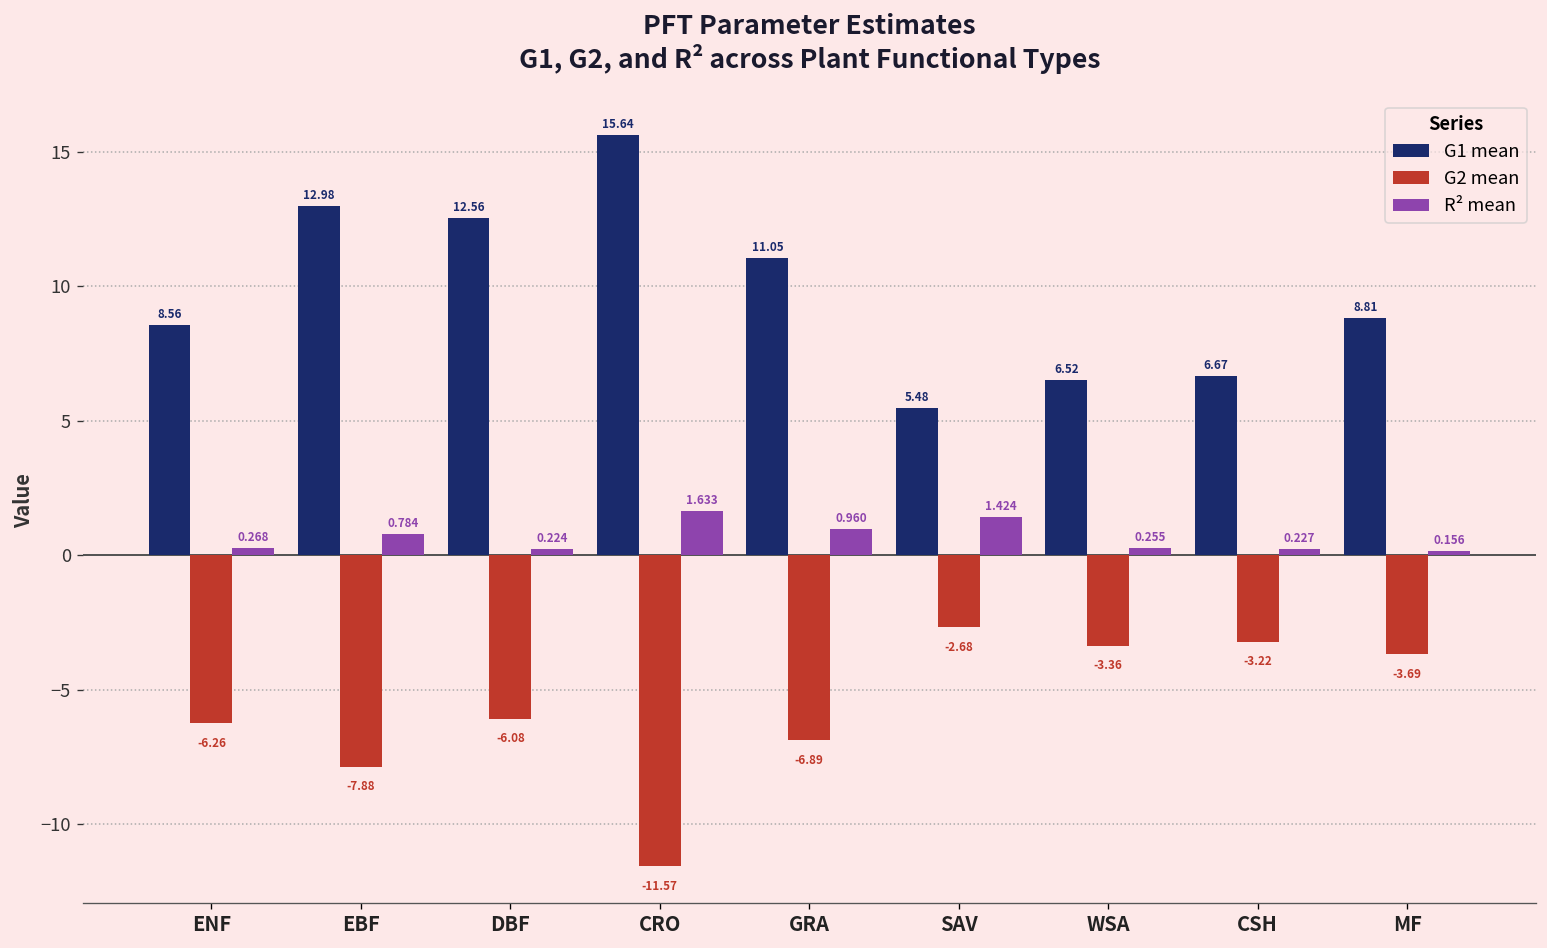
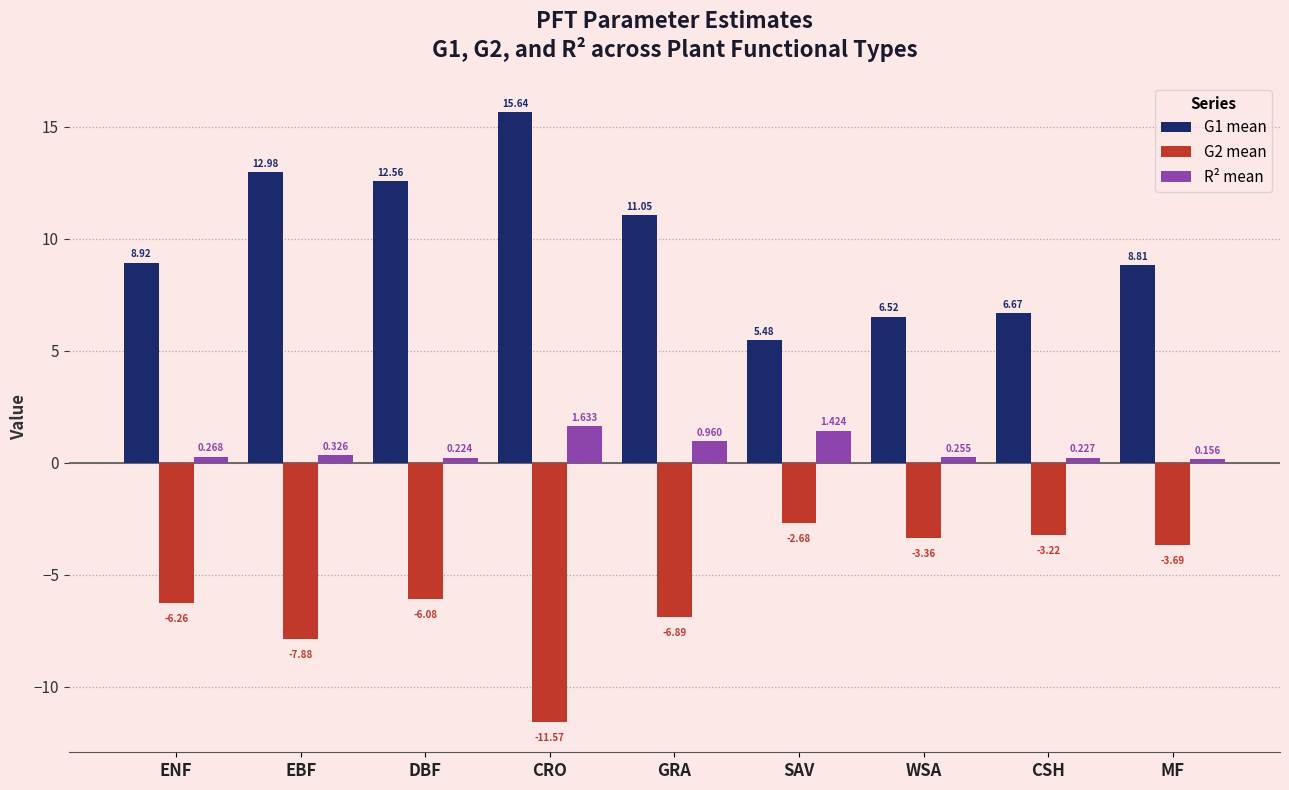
  {
    "G1 mean": {
-     "ENF": 8.56,
+     "ENF": 8.92,
      "EBF": 12.98,
      "DBF": 12.56,
      "CRO": 15.64,
      "GRA": 11.05,
      "SAV": 5.48,
      "WSA": 6.52,
      "CSH": 6.67,
      "MF": 8.81
    },
    "G2 mean": {
      "ENF": -6.26,
      "EBF": -7.88,
      "DBF": -6.08,
      "CRO": -11.57,
      "GRA": -6.89,
      "SAV": -2.68,
      "WSA": -3.36,
      "CSH": -3.22,
      "MF": -3.69
    },
    "R² mean": {
      "ENF": 0.268,
-     "EBF": 0.784,
+     "EBF": 0.326,
      "DBF": 0.224,
      "CRO": 1.633,
      "GRA": 0.960,
      "SAV": 1.424,
      "WSA": 0.255,
      "CSH": 0.227,
      "MF": 0.156
    }
  }
